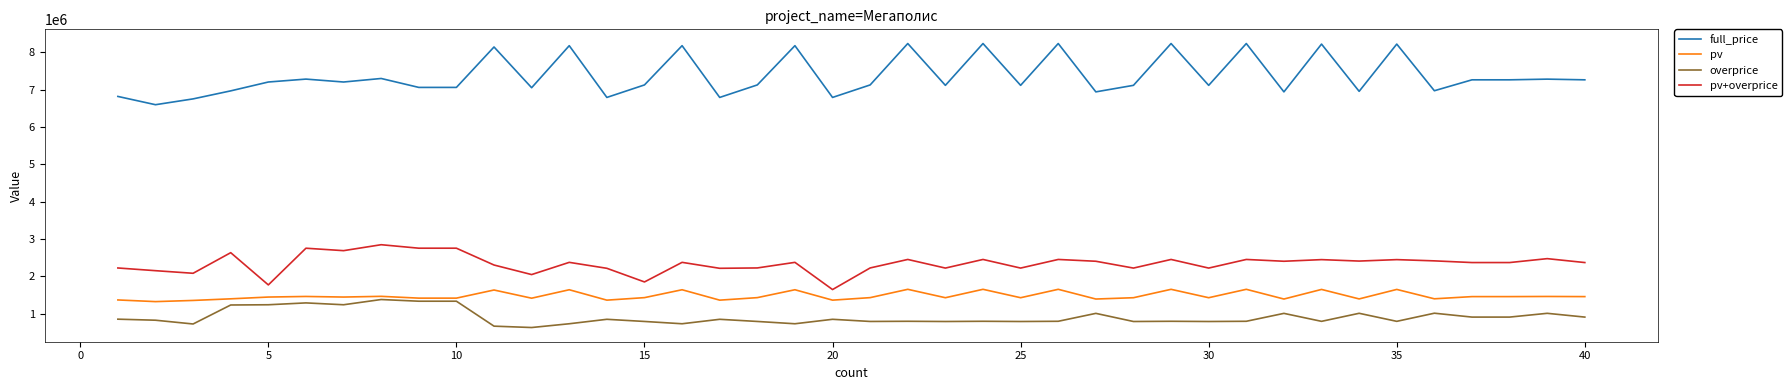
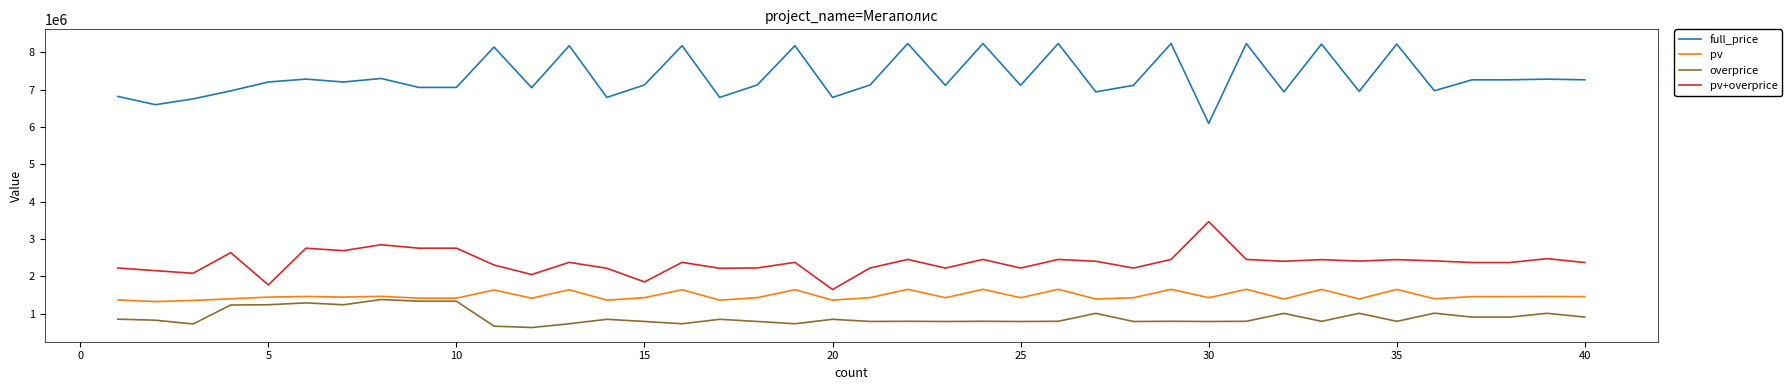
  {
    "full_price": {
      "5": 7200000,
      "10": 7100000,
      "15": 7100000,
      "20": 6800000,
      "25": 7100000,
-     "30": 7100000,
+     "30": 6100000,
      "35": 8200000,
      "40": 7300000
    },
    "pv": {
      "5": 1400000,
      "10": 1400000,
      "15": 1400000,
      "20": 1400000,
      "25": 1400000,
      "30": 1400000,
      "35": 1700000,
      "40": 1500000
    },
    "overprice": {
      "5": 1200000,
      "10": 1300000,
      "15": 800000,
      "20": 900000,
      "25": 800000,
      "30": 800000,
      "35": 800000,
      "40": 900000
    },
    "pv+overprice": {
      "5": 1800000,
      "10": 2800000,
      "15": 1900000,
      "20": 1600000,
      "25": 2200000,
-     "30": 2200000,
+     "30": 3500000,
      "35": 2400000,
      "40": 2400000
    }
  }
